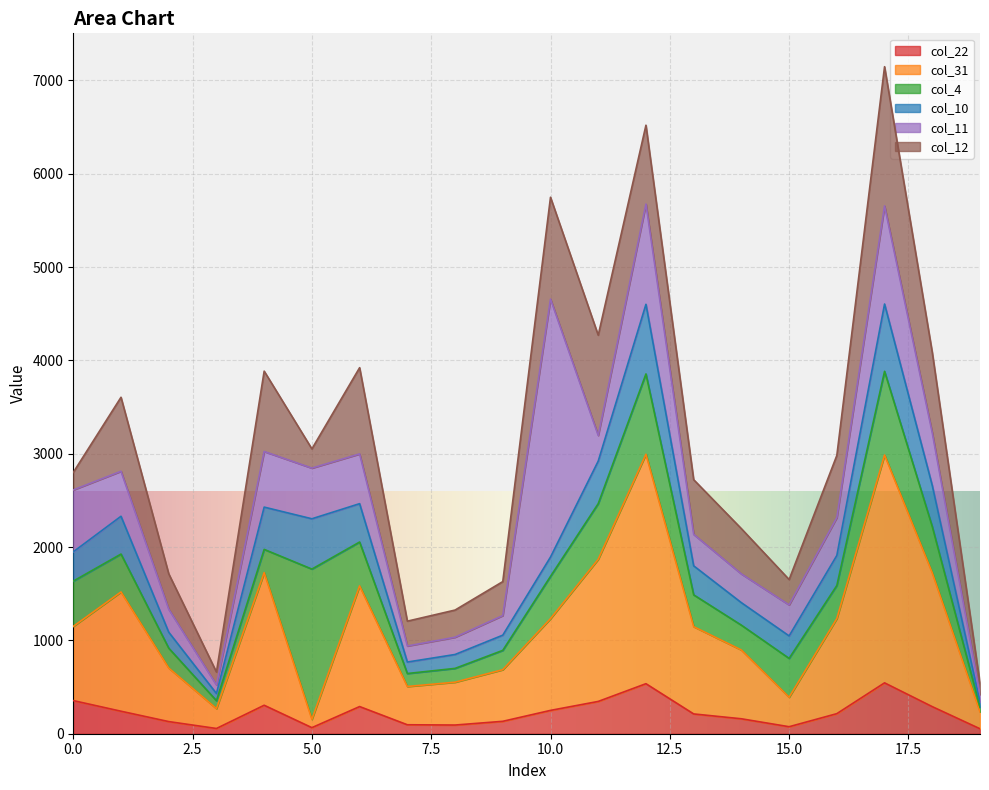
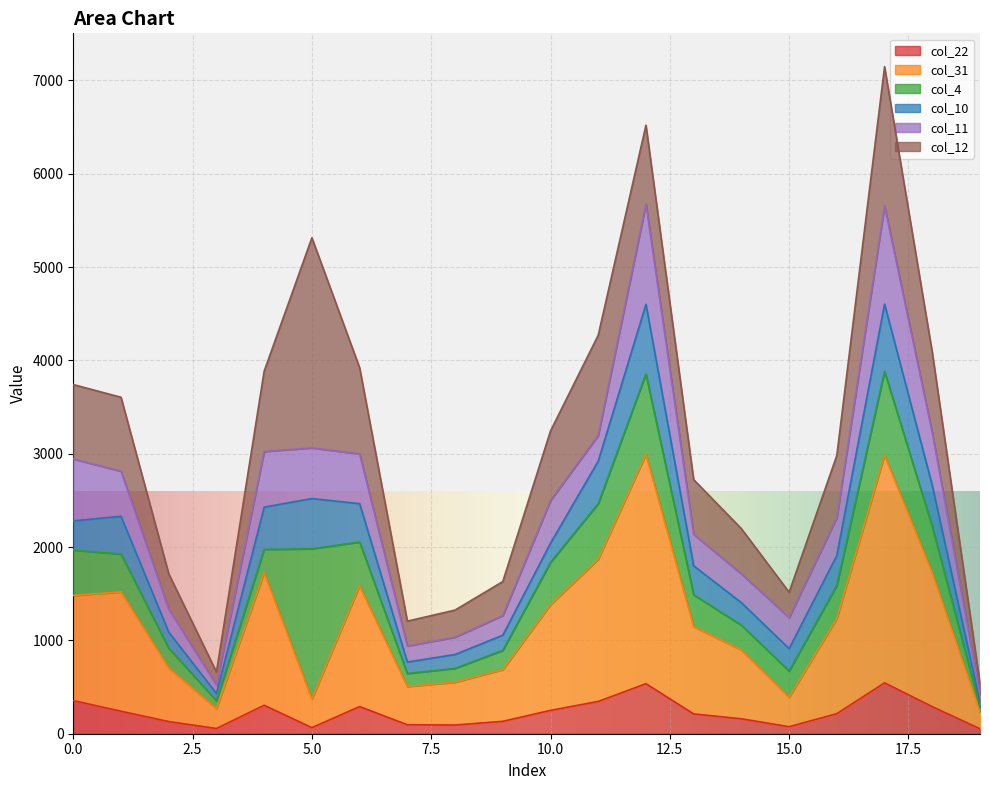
  {
    "col_22": {
      "0.0": 400,
      "5.0": 100,
      "10.0": 300,
      "15.0": 100
    },
    "col_31": {
-     "0.0": 800,
-     "5.0": 100,
-     "10.0": 1000,
+     "0.0": 1100,
+     "5.0": 300,
+     "10.0": 1100,
      "15.0": 300
    },
    "col_4": {
      "0.0": 500,
      "5.0": 1600,
      "10.0": 500,
-     "15.0": 400
+     "15.0": 300
    },
    "col_10": {
      "0.0": 300,
      "5.0": 500,
      "10.0": 200,
      "15.0": 200
    },
    "col_11": {
      "0.0": 700,
      "5.0": 500,
-     "10.0": 2800,
+     "10.0": 500,
      "15.0": 300
    },
    "col_12": {
-     "0.0": 200,
-     "5.0": 200,
-     "10.0": 1100,
+     "0.0": 800,
+     "5.0": 2300,
+     "10.0": 700,
      "15.0": 300
    }
  }
